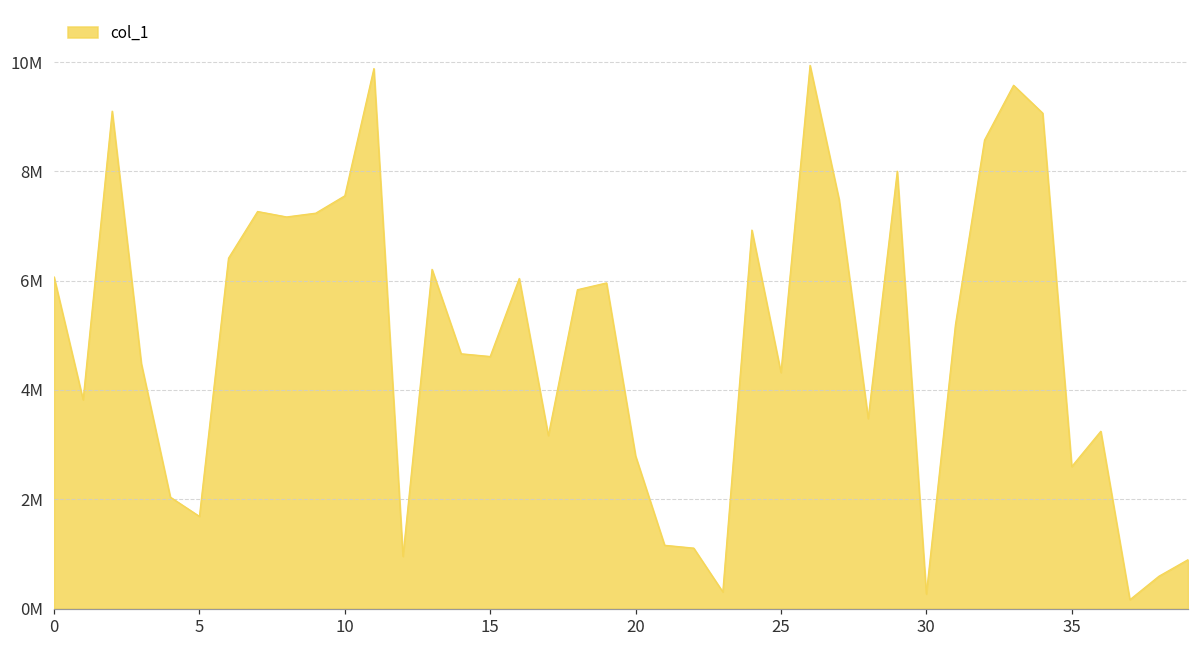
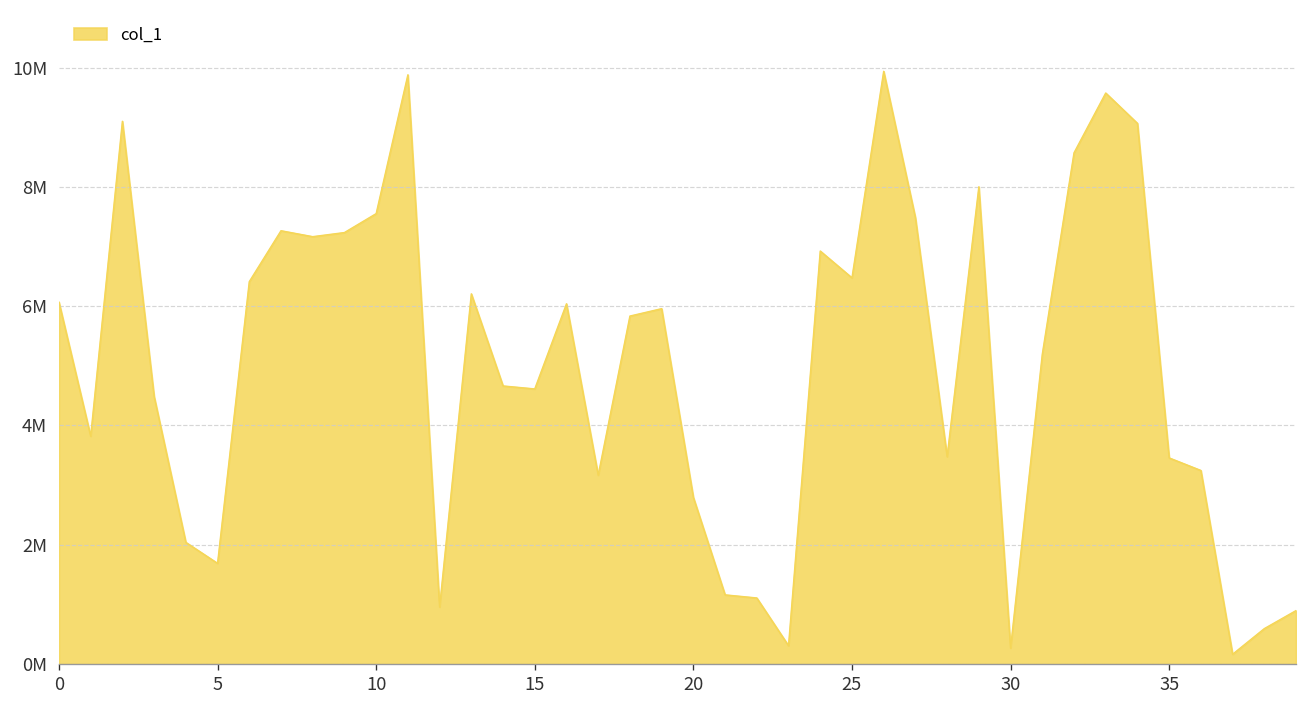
  {
    "0": 6100000,
    "5": 1700000,
    "10": 7600000,
    "15": 4600000,
    "20": 2800000,
-   "25": 4300000,
+   "25": 6500000,
    "30": 300000,
-   "35": 2600000
+   "35": 3500000
  }
